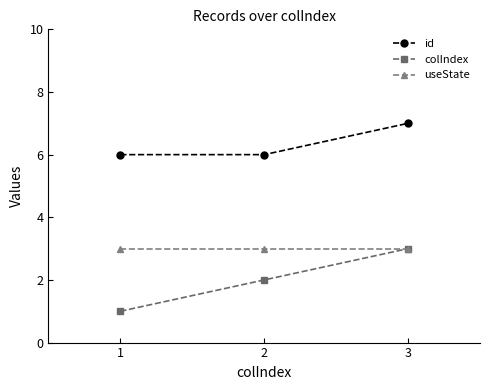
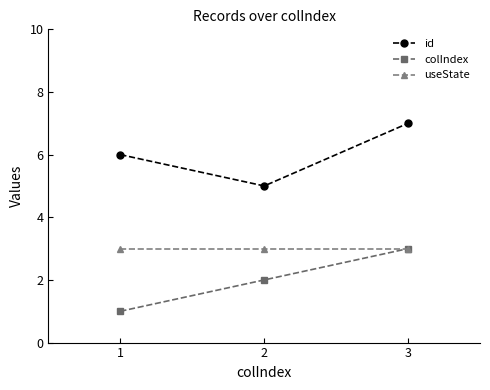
  {
    "id": {
      "1": 6,
-     "2": 6,
+     "2": 5,
      "3": 7
    }
  }
